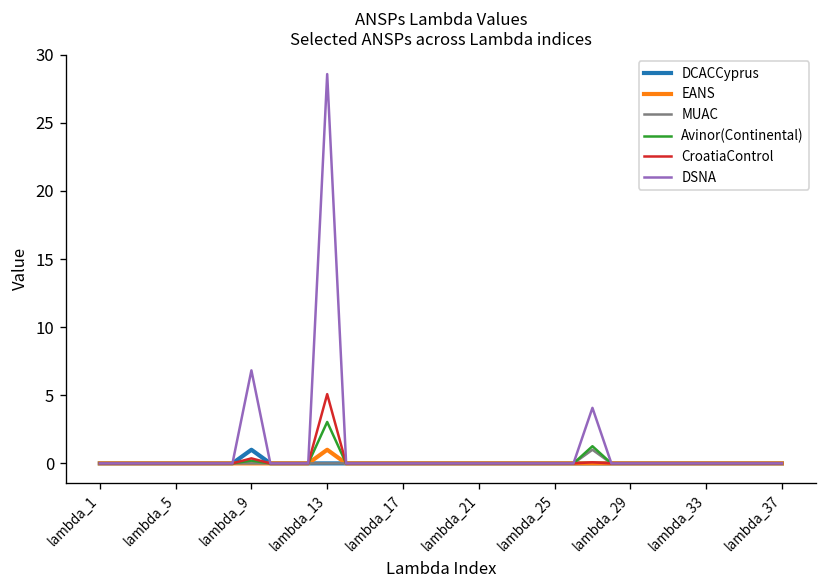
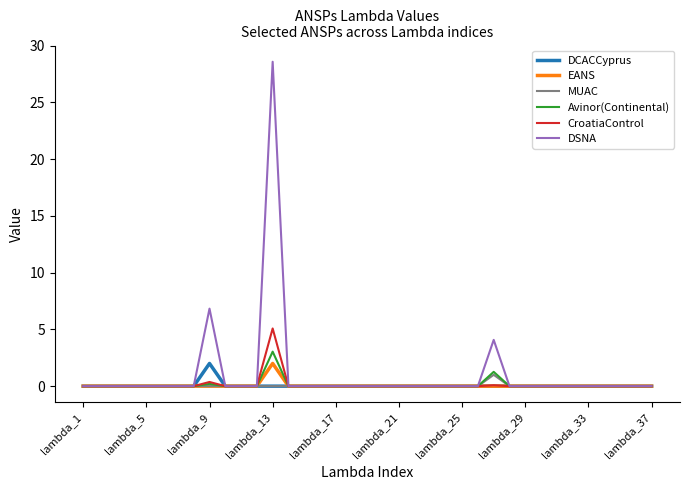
  {
    "DCACCyprus": {
-     "lambda_9": 1
+     "lambda_9": 2
    },
    "EANS": {
-     "lambda_13": 1
+     "lambda_13": 2
    },
    "Avinor(Continental)": {
      "lambda_13": 3
    },
    "CroatiaControl": {
      "lambda_13": 5
    },
    "DSNA": {
      "lambda_9": 7,
      "lambda_13": 28.6
    }
  }
